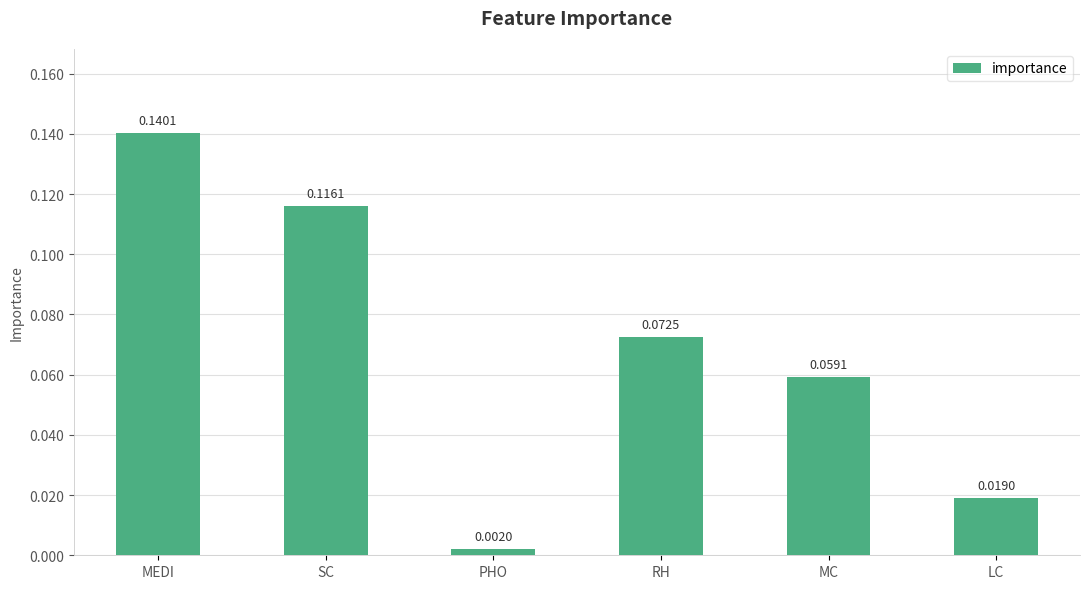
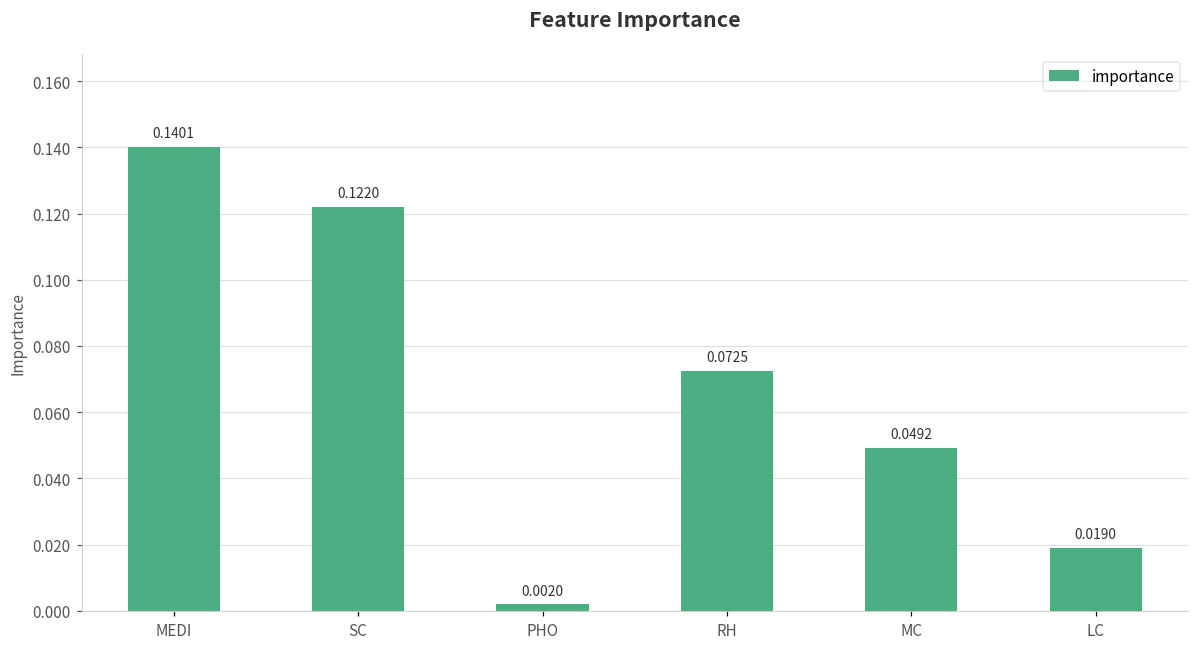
  {
    "MEDI": 0.1401,
-   "SC": 0.1161,
+   "SC": 0.1220,
    "PHO": 0.0020,
    "RH": 0.0725,
-   "MC": 0.0591,
+   "MC": 0.0492,
    "LC": 0.0190
  }
